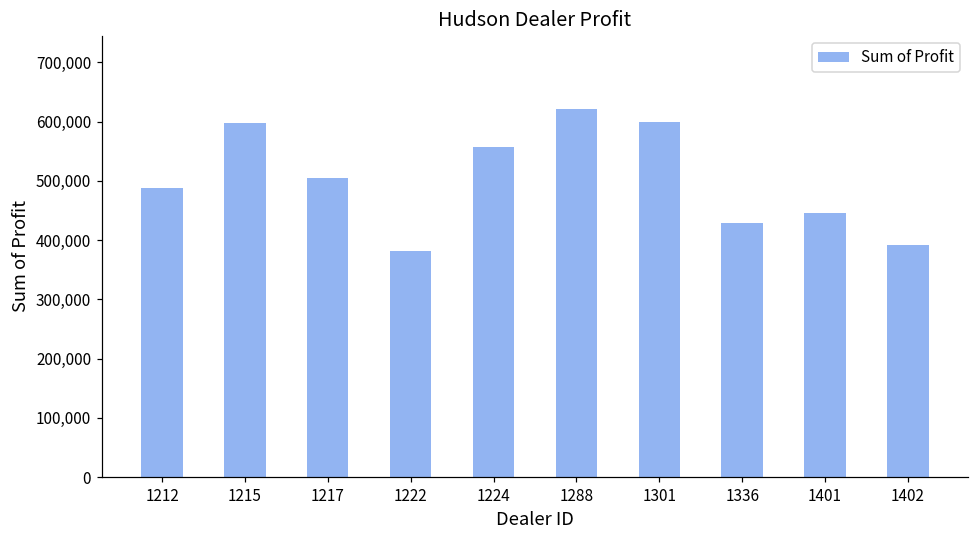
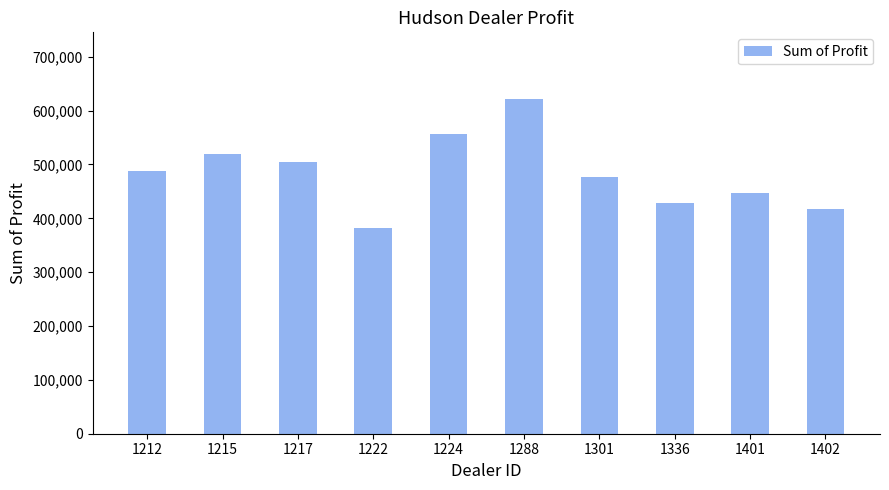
  {
    "1212": "490,000",
-   "1215": "600,000",
+   "1215": "520,000",
    "1217": "500,000",
    "1222": "380,000",
    "1224": "560,000",
    "1288": "620,000",
-   "1301": "600,000",
+   "1301": "480,000",
    "1336": "430,000",
    "1401": "450,000",
-   "1402": "390,000"
+   "1402": "420,000"
  }
